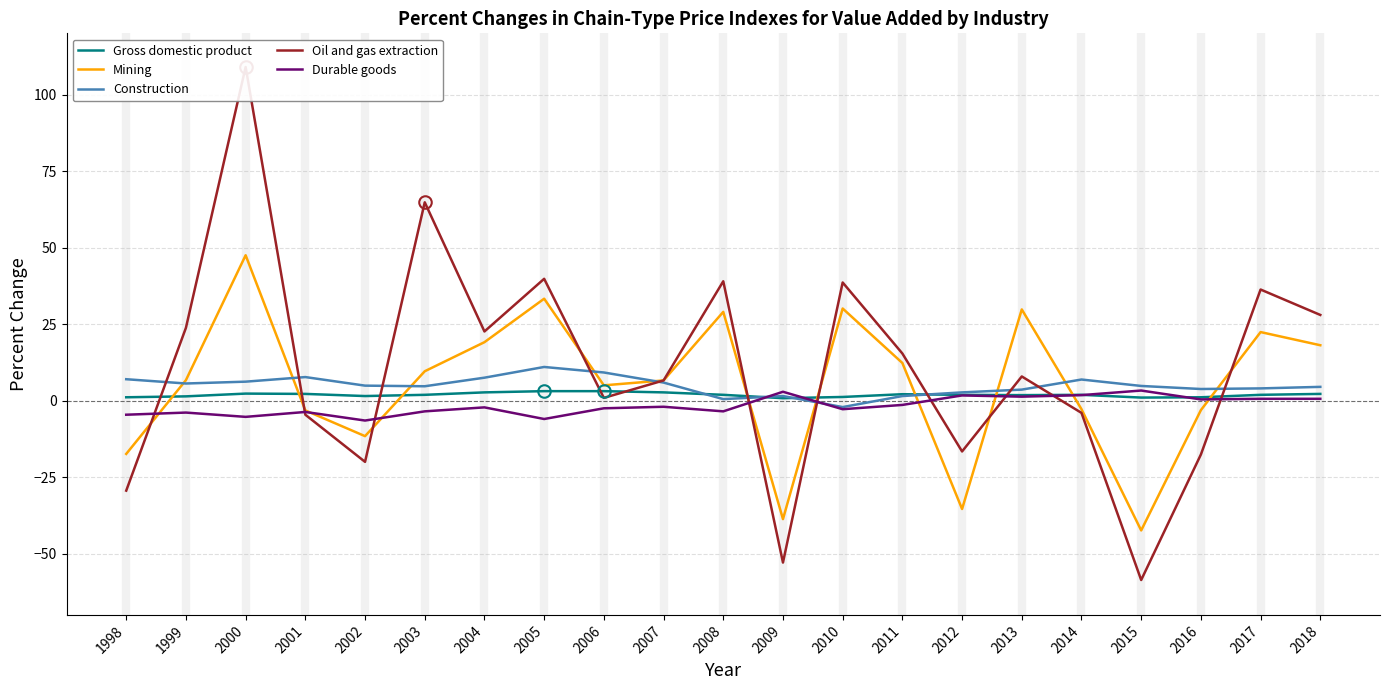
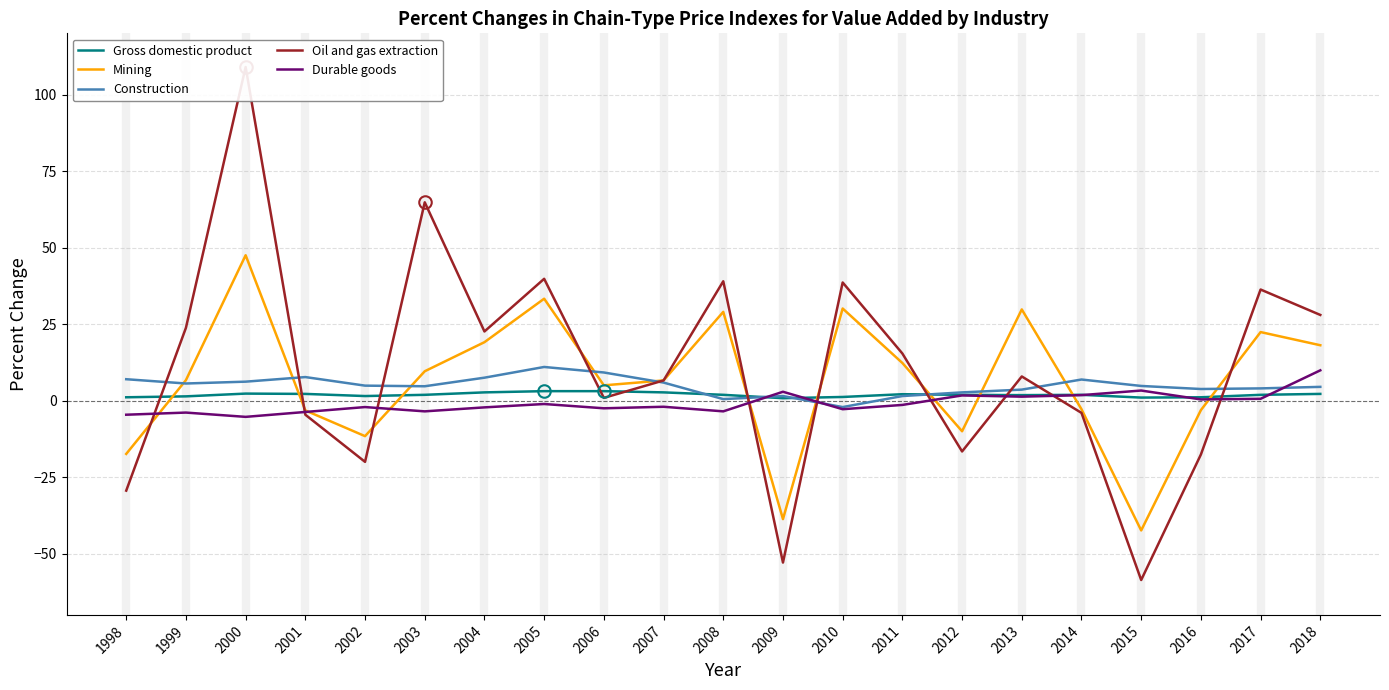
  {
    "Mining": {
      "1998": -17,
      "1999": 7,
      "2000": 48,
      "2002": -12,
      "2003": 10,
      "2004": 19,
      "2005": 33,
      "2006": 5,
      "2008": 29,
      "2009": -39,
      "2010": 30,
      "2011": 12,
-     "2012": -35,
+     "2012": -10,
      "2013": 30,
      "2014": -3,
      "2015": -42,
      "2016": -3,
      "2017": 22,
      "2018": 18
    },
    "Construction": {
      "1998": 7,
      "1999": 6,
      "2000": 6,
      "2001": 8,
      "2002": 5,
      "2003": 5,
      "2004": 8,
      "2005": 11,
      "2006": 9,
      "2008": 1,
      "2013": 4,
      "2014": 7,
      "2015": 5,
      "2016": 4,
      "2017": 4,
      "2018": 5
    },
    "Durable goods": {
      "1998": -5,
      "1999": -4,
      "2000": -5,
-     "2002": -7,
+     "2002": -2,
      "2003": -4,
      "2004": -2,
-     "2005": -6,
+     "2005": -1,
      "2006": -3,
      "2007": -2,
      "2008": -4,
      "2009": 3,
      "2011": -1,
      "2015": 3,
      "2017": 1,
-     "2018": 1
+     "2018": 10
    }
  }
